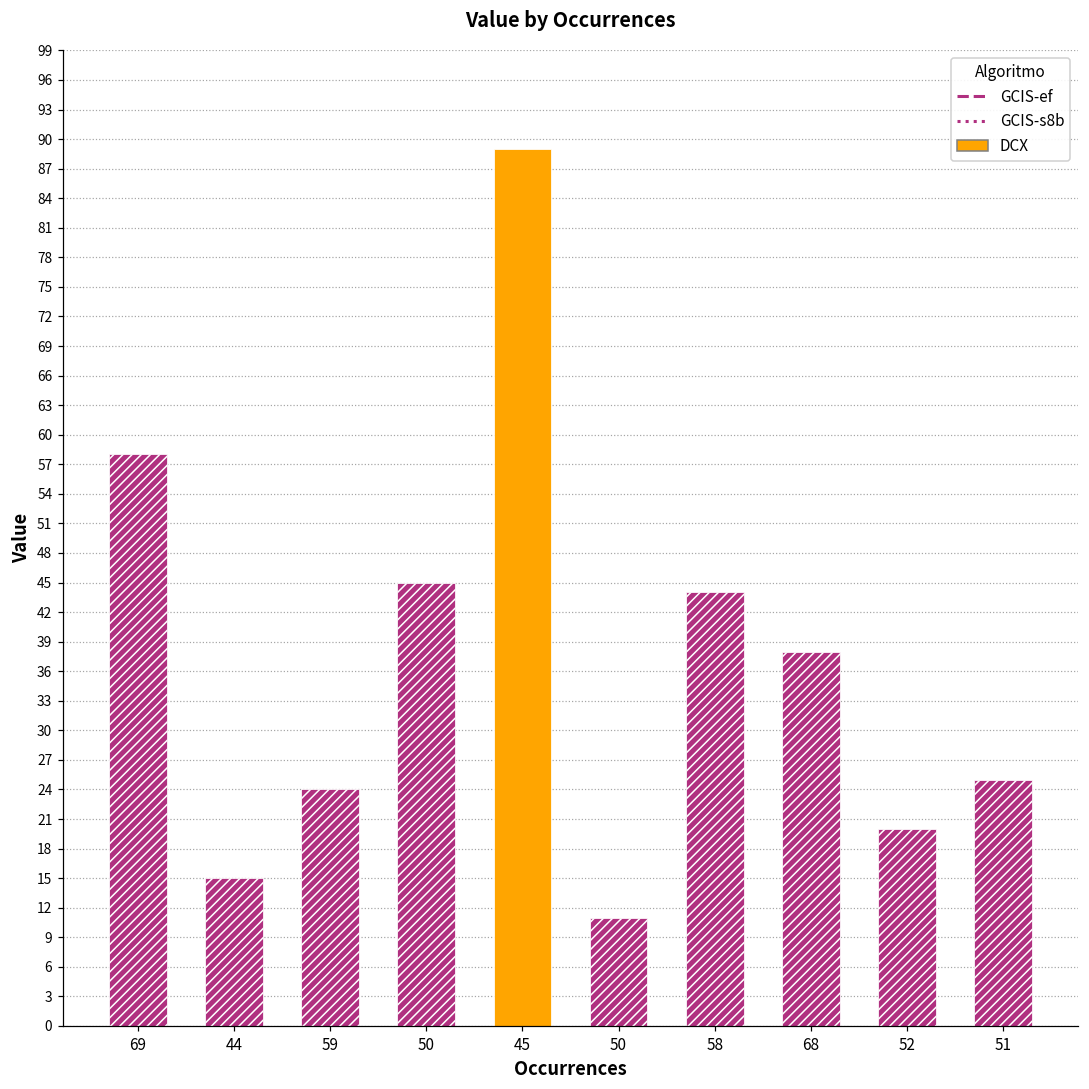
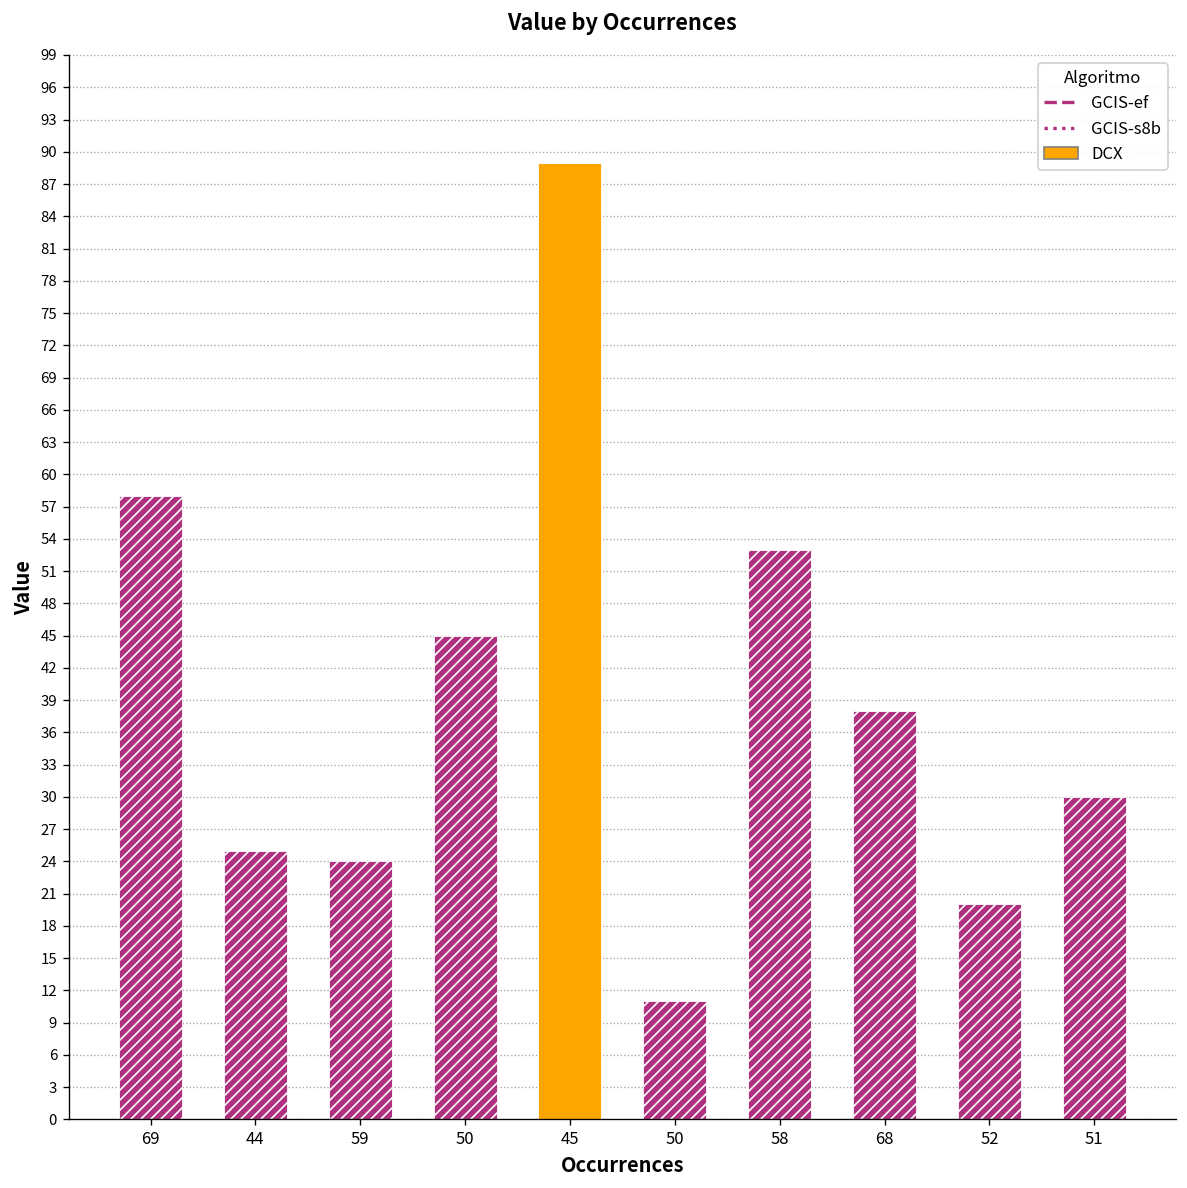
  {
    "69": 58,
-   "44": 15,
+   "44": 25,
    "59": 24,
    "45": 89,
-   "58": 44,
+   "58": 53,
    "68": 38,
    "52": 20,
-   "51": 25
+   "51": 30
  }
